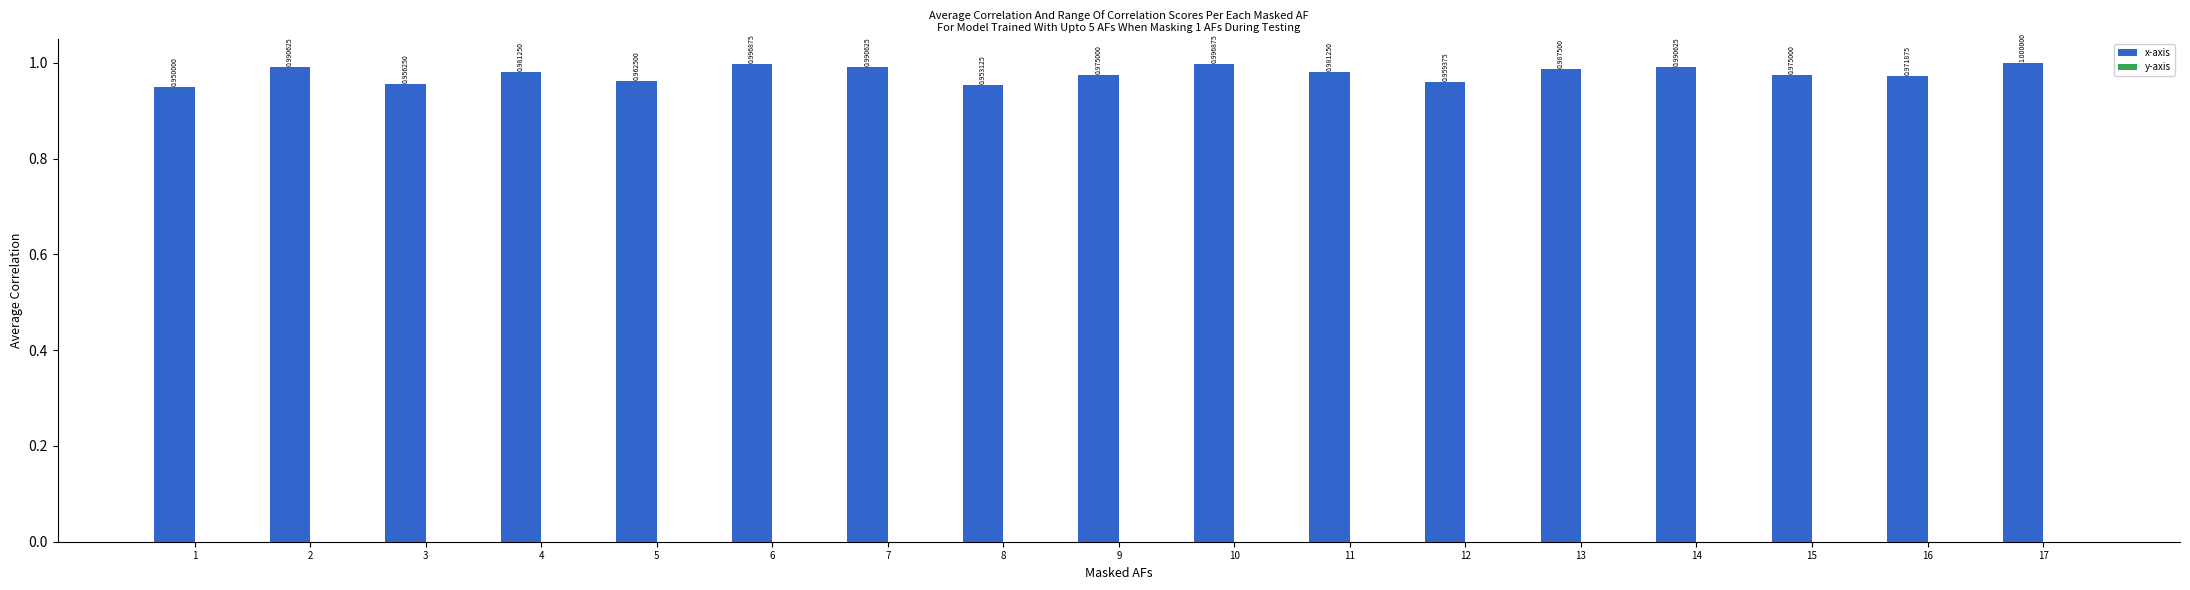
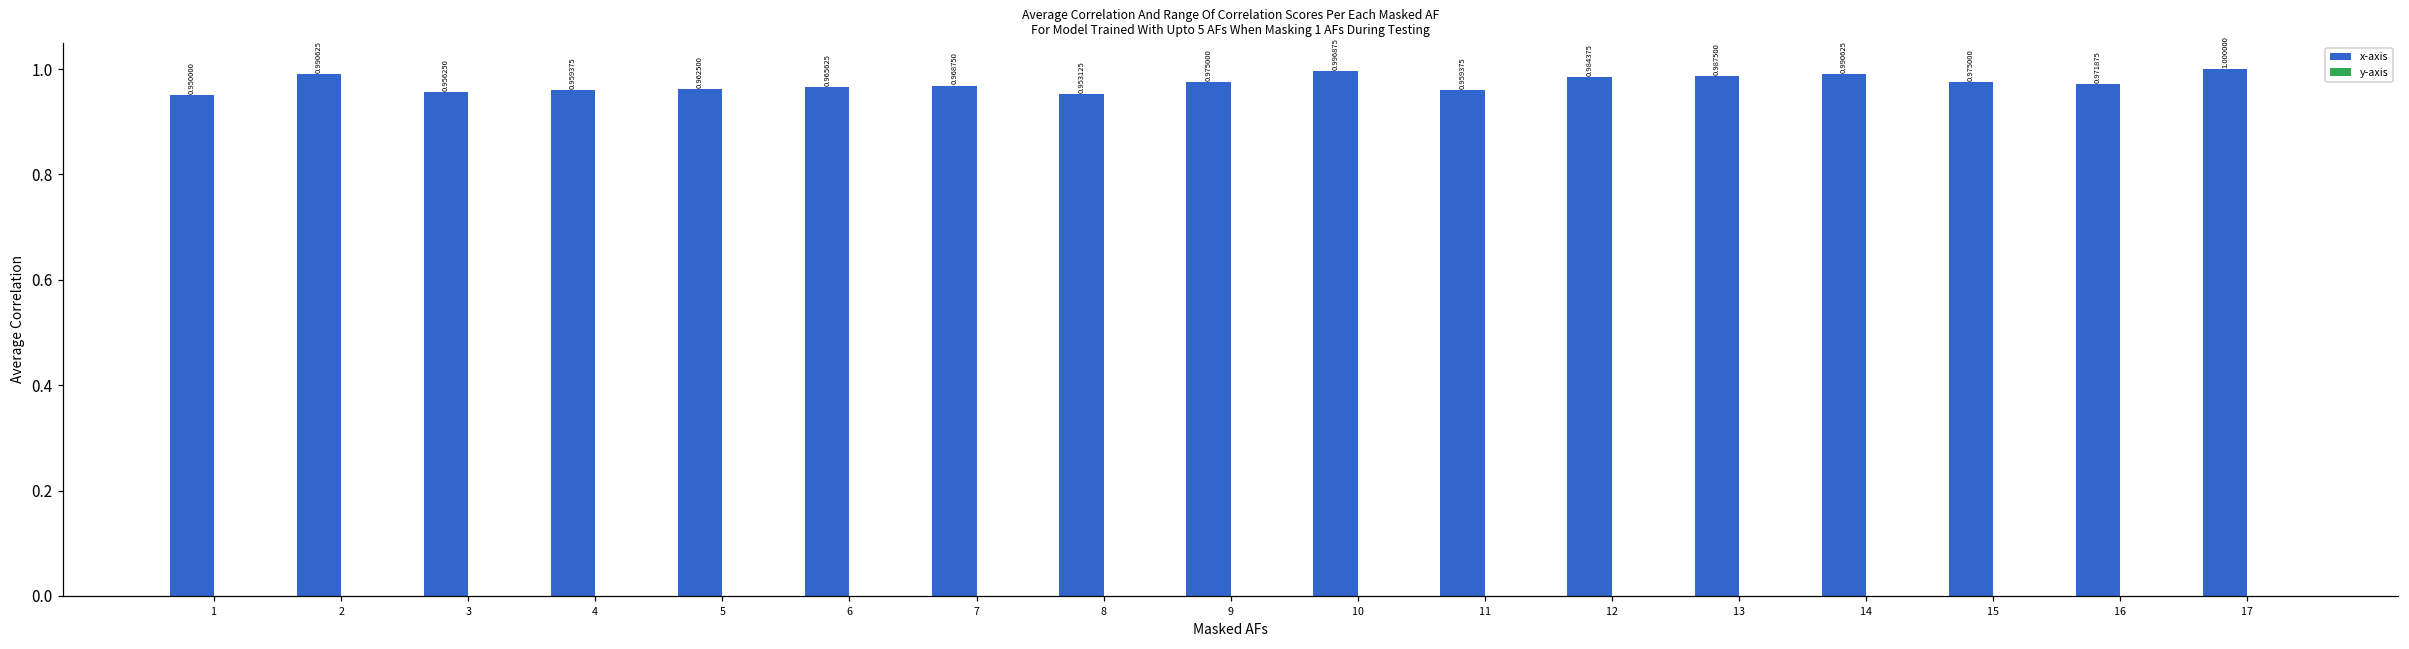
  {
    "x-axis": {
      "1": 0.950000,
      "2": 0.990625,
      "3": 0.956250,
-     "4": 0.981250,
+     "4": 0.959375,
      "5": 0.962500,
-     "6": 0.996875,
-     "7": 0.990625,
+     "6": 0.965625,
+     "7": 0.968750,
      "8": 0.953125,
      "9": 0.975000,
      "10": 0.996875,
-     "11": 0.981250,
-     "12": 0.959375,
+     "11": 0.959375,
+     "12": 0.984375,
      "13": 0.987500,
      "14": 0.990625,
      "15": 0.975000,
      "16": 0.971875,
      "17": 1.000000
    },
    "y-axis": {
      "1": 0.00,
      "2": 0.00,
      "3": 0.00,
      "4": 0.00,
      "5": 0.00,
      "6": 0.00,
      "7": 0.00,
      "8": 0.00,
      "9": 0.00,
      "10": 0.00,
      "11": 0.00,
      "12": 0.00,
      "13": 0.00,
      "14": 0.00,
      "15": 0.00,
      "16": 0.00,
      "17": 0.00
    }
  }
